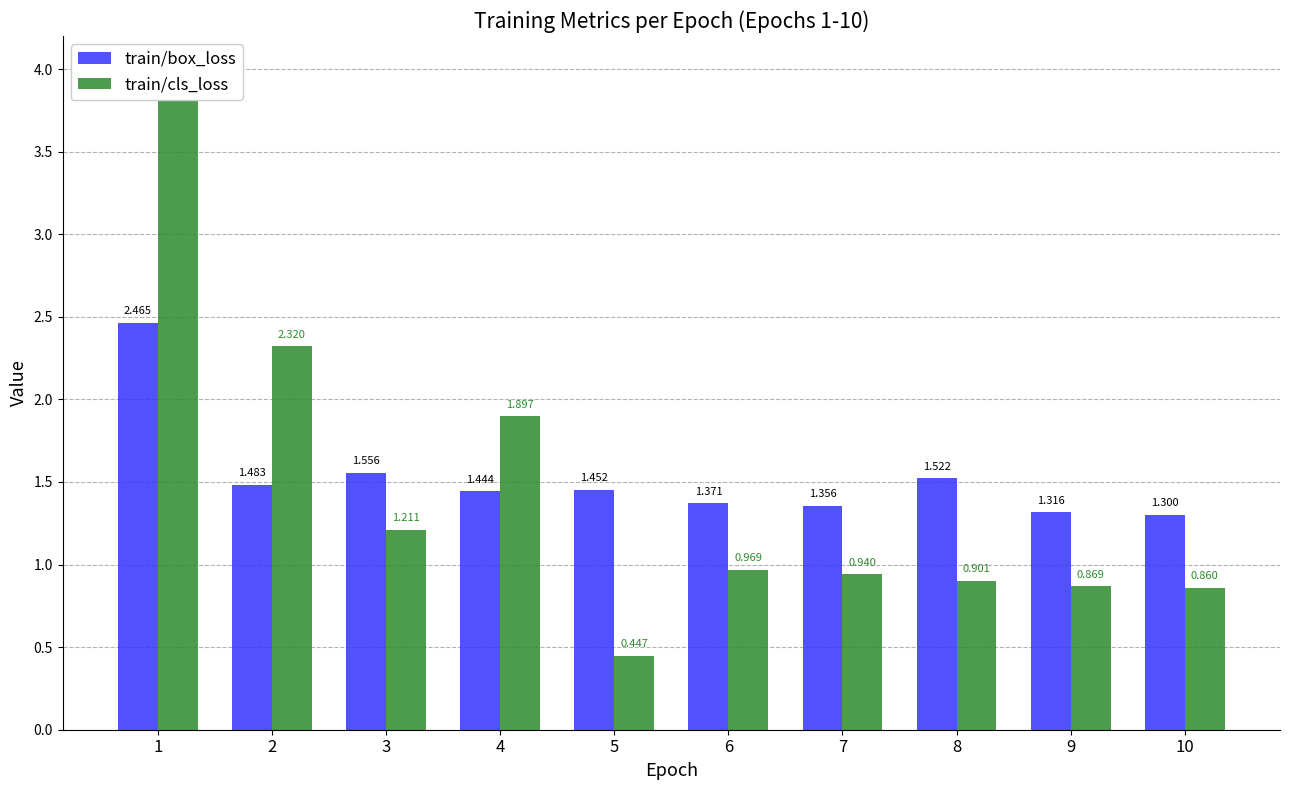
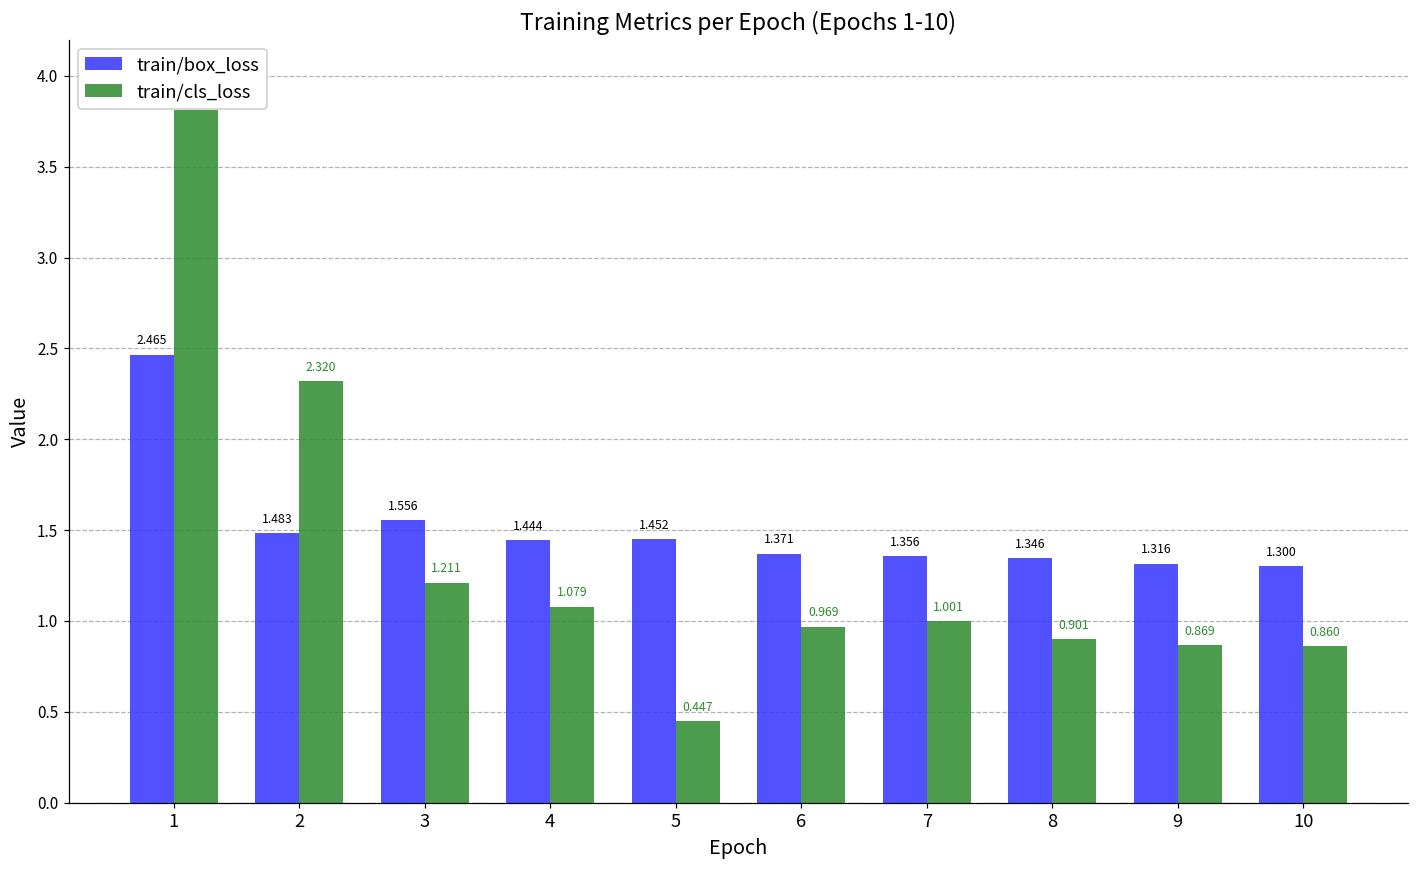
  {
    "train/box_loss": {
      "1": 2.465,
      "2": 1.483,
      "3": 1.556,
      "4": 1.444,
      "5": 1.452,
      "6": 1.371,
      "7": 1.356,
-     "8": 1.522,
+     "8": 1.346,
      "9": 1.316,
      "10": 1.300
    },
    "train/cls_loss": {
      "2": 2.320,
      "3": 1.211,
-     "4": 1.897,
+     "4": 1.079,
      "5": 0.447,
      "6": 0.969,
-     "7": 0.940,
+     "7": 1.001,
      "8": 0.901,
      "9": 0.869,
      "10": 0.860
    }
  }
